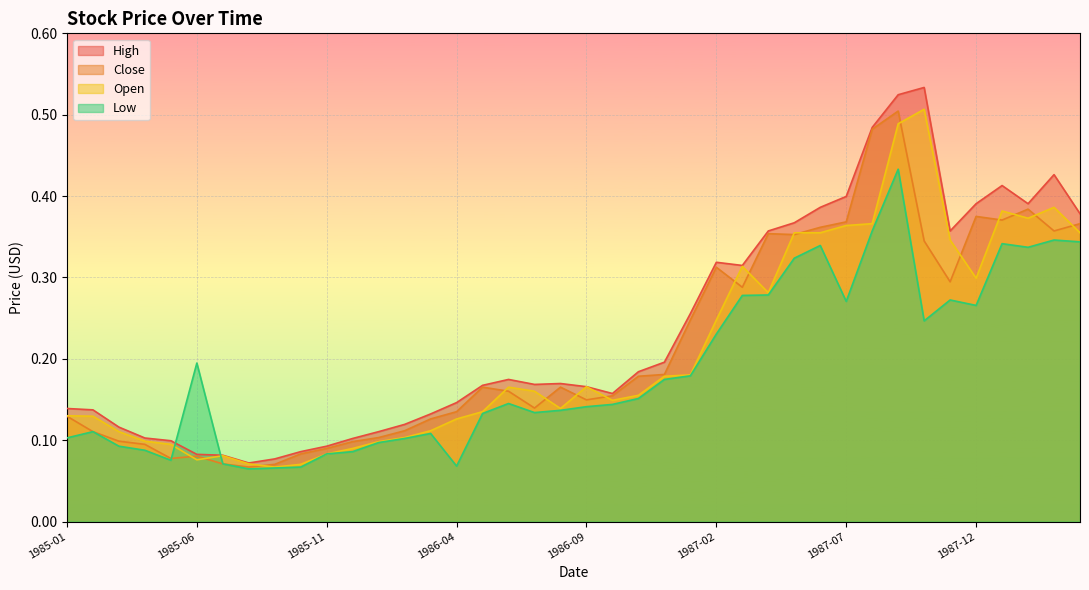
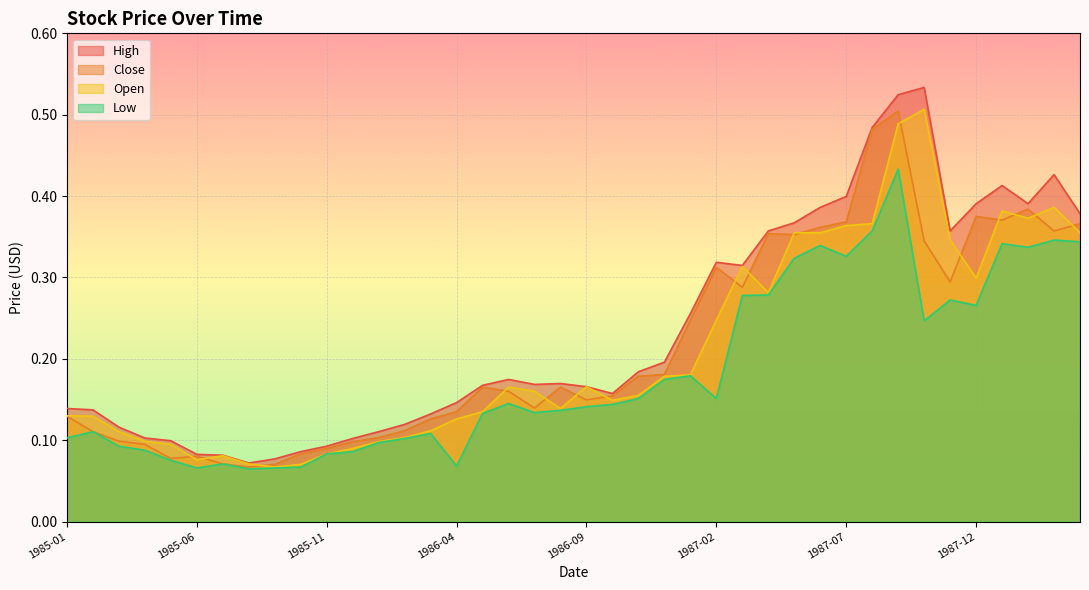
  {
    "Low": {
      "1985-01": 0.10,
-     "1985-06": 0.19,
+     "1985-06": 0.07,
      "1986-04": 0.07,
      "1986-09": 0.14,
-     "1987-02": 0.23,
-     "1987-07": 0.27,
+     "1987-02": 0.15,
+     "1987-07": 0.33,
      "1987-12": 0.27
    }
  }
